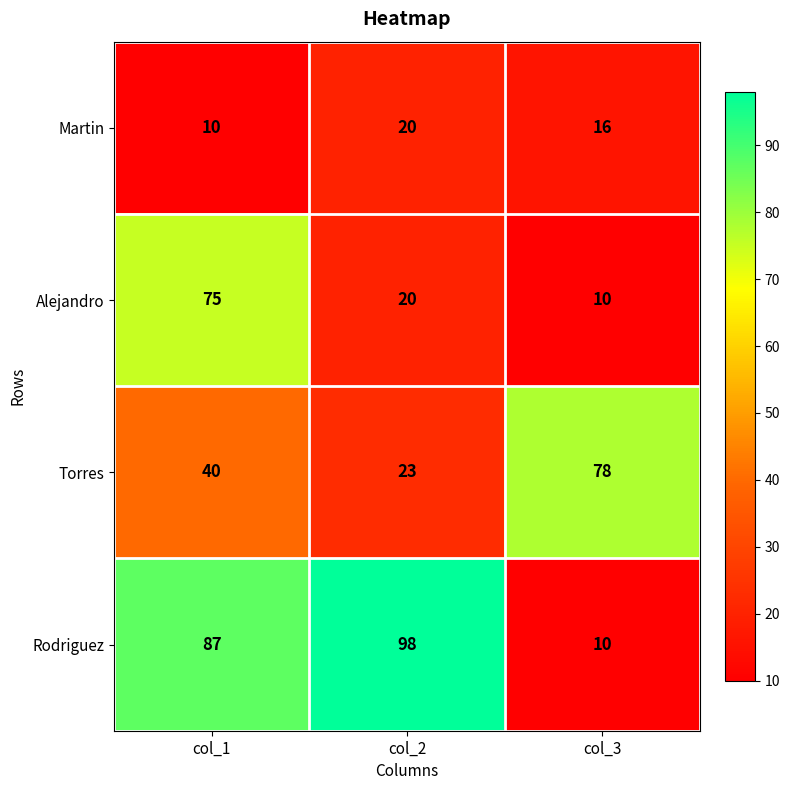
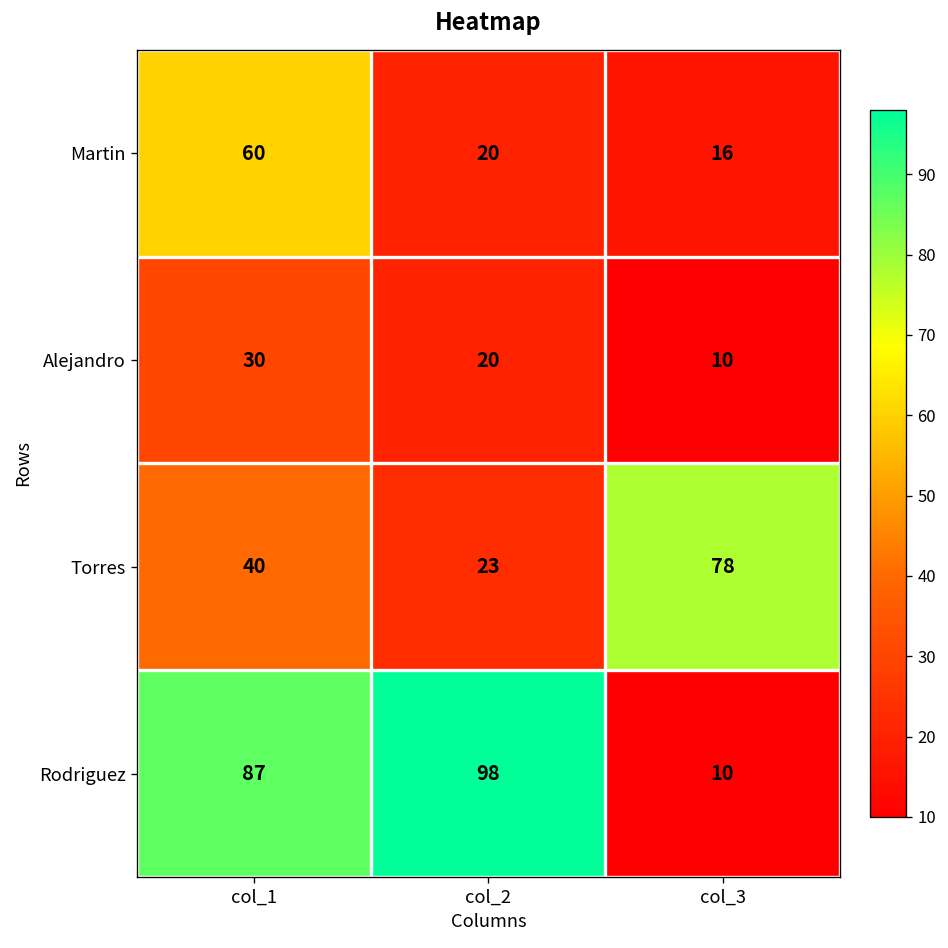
  {
    "Martin": {
-     "col_1": 10,
+     "col_1": 60,
      "col_2": 20,
      "col_3": 16
    },
    "Alejandro": {
-     "col_1": 75,
+     "col_1": 30,
      "col_2": 20,
      "col_3": 10
    },
    "Torres": {
      "col_1": 40,
      "col_2": 23,
      "col_3": 78
    },
    "Rodriguez": {
      "col_1": 87,
      "col_2": 98,
      "col_3": 10
    }
  }
